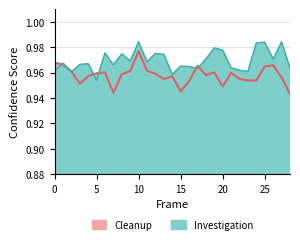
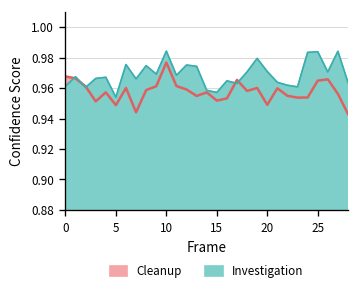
  {
    "Cleanup": {
      "0": 0.968,
-     "5": 0.959,
+     "5": 0.949,
      "10": 0.977,
-     "15": 0.945,
+     "15": 0.952,
      "20": 0.949,
      "25": 0.965
    },
    "Investigation": {
      "0": 0.961,
      "5": 0.954,
      "10": 0.984,
-     "15": 0.965,
-     "20": 0.978,
+     "15": 0.957,
+     "20": 0.971,
      "25": 0.984
    }
  }
